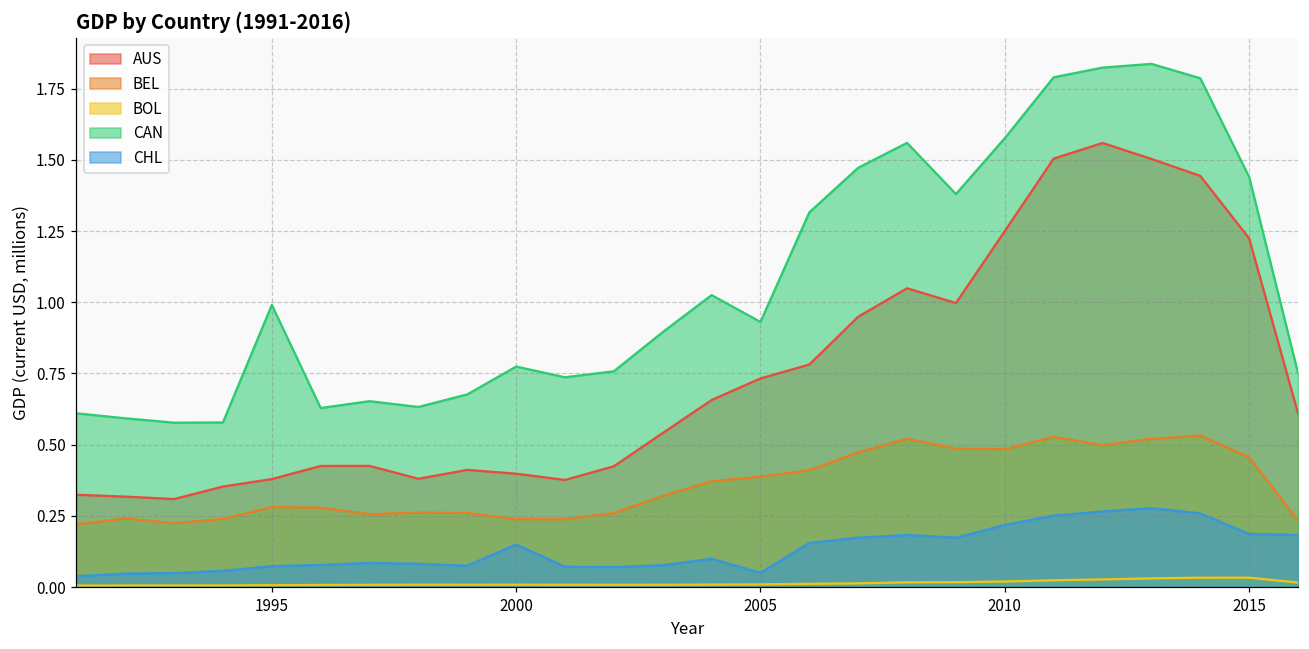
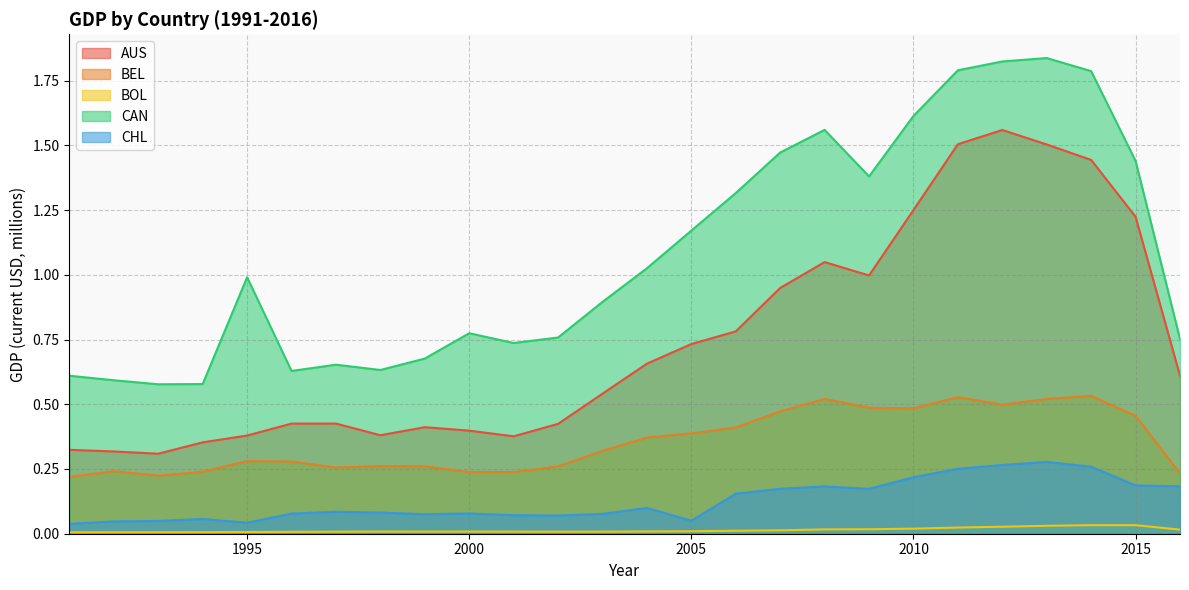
  {
    "BOL": {
      "1995": 0.01,
      "2000": 0.01,
      "2005": 0.01,
      "2010": 0.02,
      "2015": 0.03
    },
    "CAN": {
      "1995": 0.99,
      "2000": 0.77,
-     "2005": 0.93,
-     "2010": 1.58,
+     "2005": 1.17,
+     "2010": 1.61,
      "2015": 1.44
    },
    "CHL": {
-     "1995": 0.07,
-     "2000": 0.15,
+     "1995": 0.04,
+     "2000": 0.08,
      "2005": 0.05,
      "2010": 0.22,
      "2015": 0.19
    }
  }
